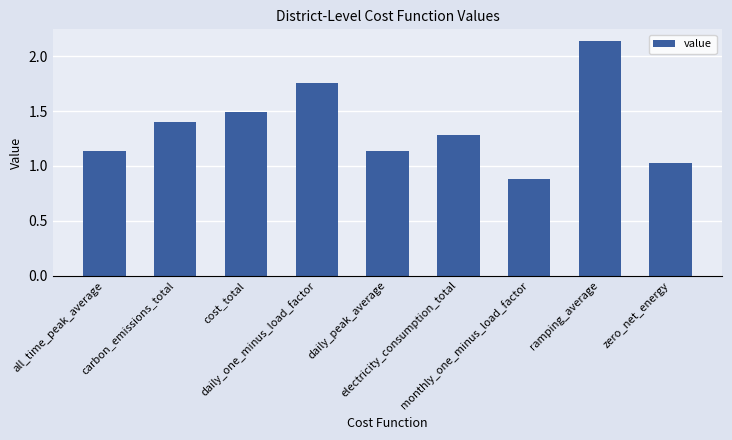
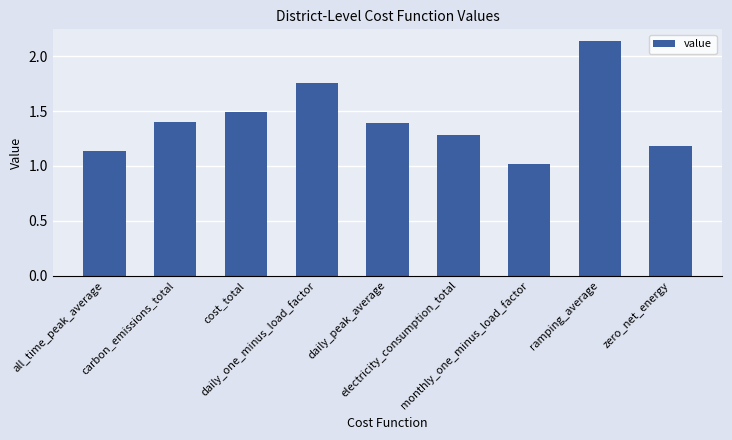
  {
    "all_time_peak_average": 1.14,
    "carbon_emissions_total": 1.40,
    "cost_total": 1.49,
    "daily_one_minus_load_factor": 1.75,
-   "daily_peak_average": 1.14,
+   "daily_peak_average": 1.39,
    "electricity_consumption_total": 1.28,
-   "monthly_one_minus_load_factor": 0.88,
+   "monthly_one_minus_load_factor": 1.02,
    "ramping_average": 2.14,
-   "zero_net_energy": 1.03
+   "zero_net_energy": 1.18
  }
